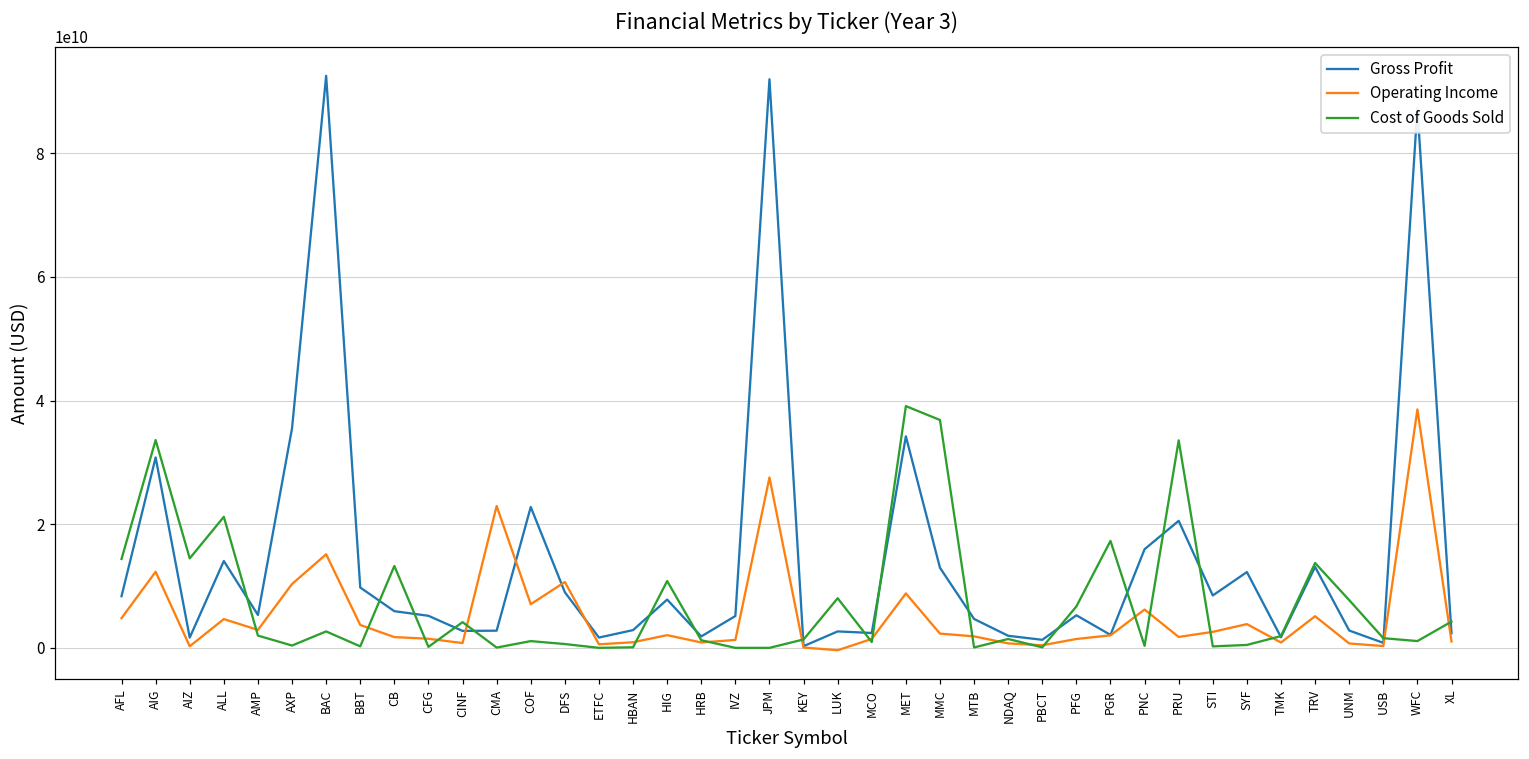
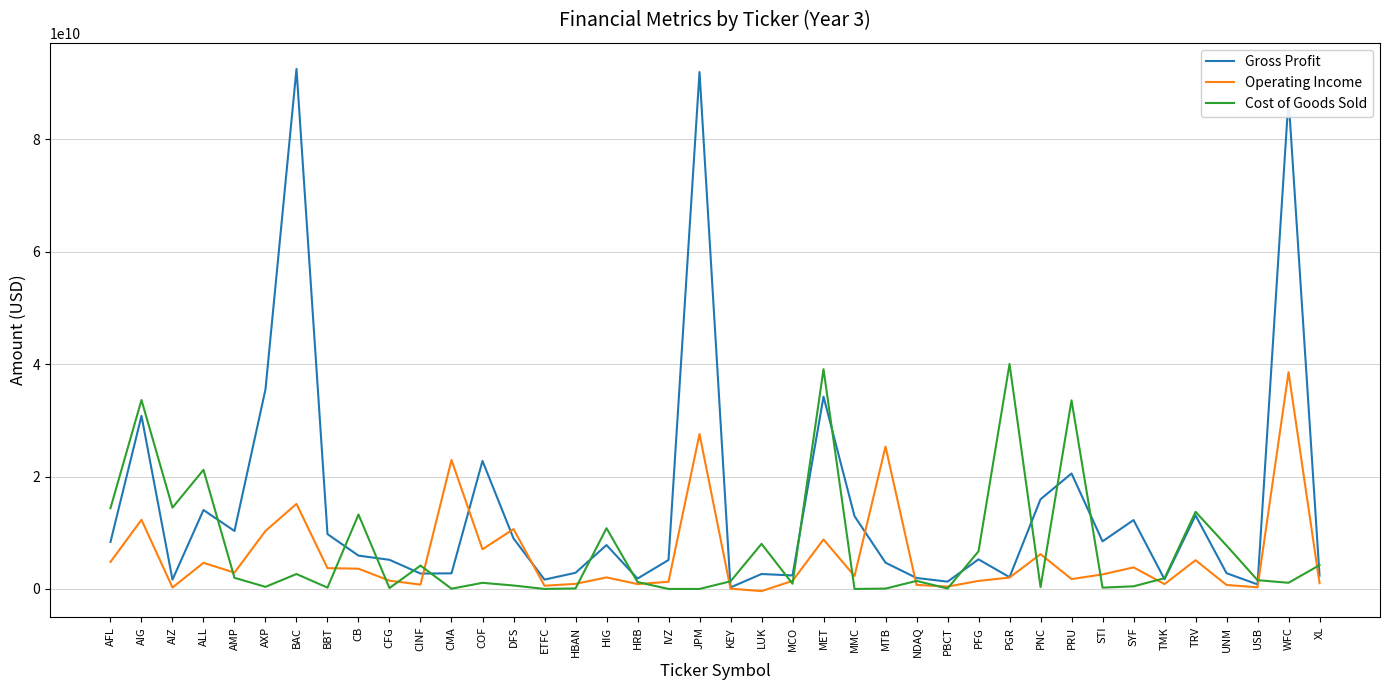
  {
    "Gross Profit": {
      "AFL": 8000000000,
      "AIG": 31000000000,
      "AIZ": 2000000000,
      "ALL": 14000000000,
-     "AMP": 5000000000,
+     "AMP": 10000000000,
      "AXP": 36000000000,
      "BAC": 93000000000,
      "BBT": 10000000000,
      "CB": 6000000000,
      "CFG": 5000000000,
      "CINF": 3000000000,
      "CMA": 3000000000,
      "COF": 23000000000,
      "DFS": 9000000000,
      "ETFC": 2000000000,
      "HBAN": 3000000000,
      "HIG": 8000000000,
      "HRB": 2000000000,
      "IVZ": 5000000000,
      "JPM": 92000000000,
      "LUK": 3000000000,
      "MCO": 2000000000,
      "MET": 34000000000,
      "MMC": 13000000000,
      "MTB": 5000000000,
      "NDAQ": 2000000000,
      "PBCT": 1000000000,
      "PFG": 5000000000,
      "PNC": 16000000000,
      "PRU": 21000000000,
      "STI": 8000000000,
      "SYF": 12000000000,
      "TRV": 13000000000,
      "UNM": 3000000000,
      "USB": 1000000000,
      "XL": 2000000000
    },
    "Operating Income": {
      "AFL": 5000000000,
      "AIG": 12000000000,
      "AIZ": 0,
      "ALL": 5000000000,
      "AMP": 3000000000,
      "AXP": 10000000000,
      "BAC": 15000000000,
      "BBT": 4000000000,
-     "CB": 2000000000,
+     "CB": 4000000000,
      "CFG": 1000000000,
      "CINF": 1000000000,
      "CMA": 23000000000,
      "COF": 7000000000,
      "DFS": 11000000000,
      "ETFC": 1000000000,
      "HBAN": 1000000000,
      "HIG": 2000000000,
      "IVZ": 1000000000,
      "JPM": 28000000000,
      "LUK": 0,
      "MCO": 1000000000,
      "MET": 9000000000,
      "MMC": 2000000000,
-     "MTB": 2000000000,
+     "MTB": 25000000000,
      "NDAQ": 1000000000,
      "PFG": 1000000000,
      "PNC": 6000000000,
      "PRU": 2000000000,
      "STI": 3000000000,
      "SYF": 4000000000,
      "TMK": 1000000000,
      "TRV": 5000000000,
      "UNM": 1000000000,
      "USB": 0,
      "WFC": 39000000000,
      "XL": 1000000000
    },
    "Cost of Goods Sold": {
      "AFL": 14000000000,
      "AIG": 34000000000,
      "AIZ": 14000000000,
      "ALL": 21000000000,
      "AMP": 2000000000,
      "AXP": 0,
      "BAC": 3000000000,
      "BBT": 0,
      "CB": 13000000000,
      "CFG": 0,
      "CINF": 4000000000,
      "CMA": 0,
      "COF": 1000000000,
      "DFS": 1000000000,
      "ETFC": 0,
      "HBAN": 0,
      "HIG": 11000000000,
      "IVZ": 0,
      "JPM": 0,
      "KEY": 1000000000,
      "LUK": 8000000000,
      "MCO": 1000000000,
      "MET": 39000000000,
-     "MMC": 37000000000,
+     "MMC": 0,
      "MTB": 0,
      "NDAQ": 1000000000,
      "PFG": 7000000000,
-     "PGR": 17000000000,
+     "PGR": 40000000000,
      "PNC": 0,
      "PRU": 34000000000,
      "STI": 0,
      "SYF": 0,
      "TRV": 14000000000,
      "UNM": 8000000000,
      "USB": 2000000000,
      "WFC": 1000000000,
      "XL": 4000000000
    }
  }
